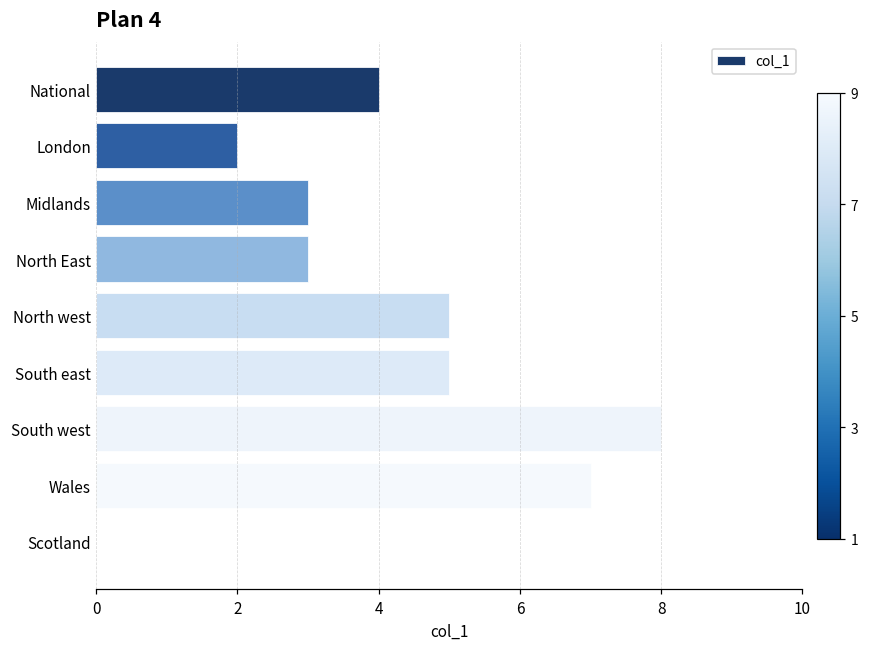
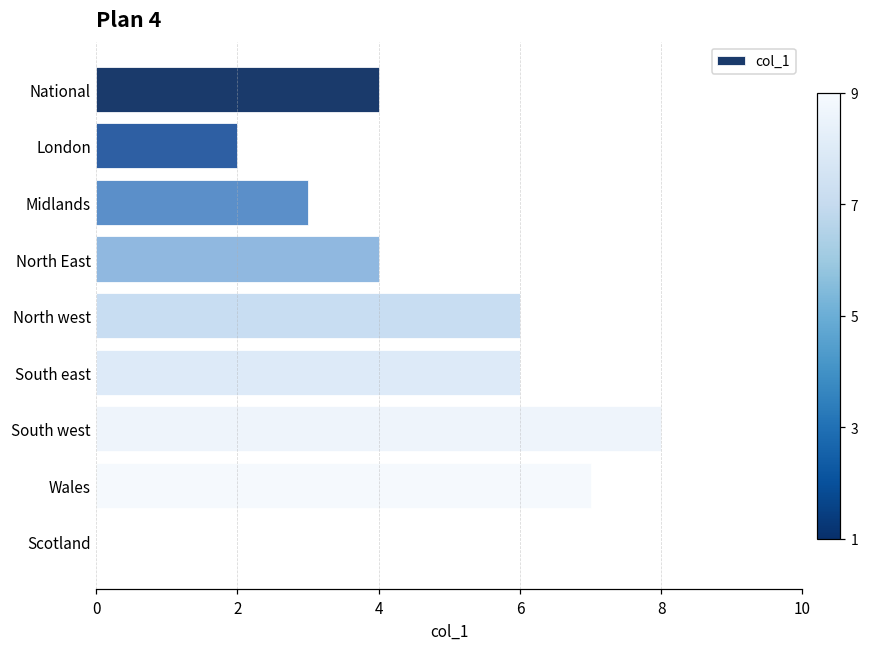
  {
    "National": 4,
    "London": 2,
    "Midlands": 3,
-   "North East": 3,
-   "North west": 5,
-   "South east": 5,
+   "North East": 4,
+   "North west": 6,
+   "South east": 6,
    "South west": 8,
    "Wales": 7,
    "Scotland": 9
  }
